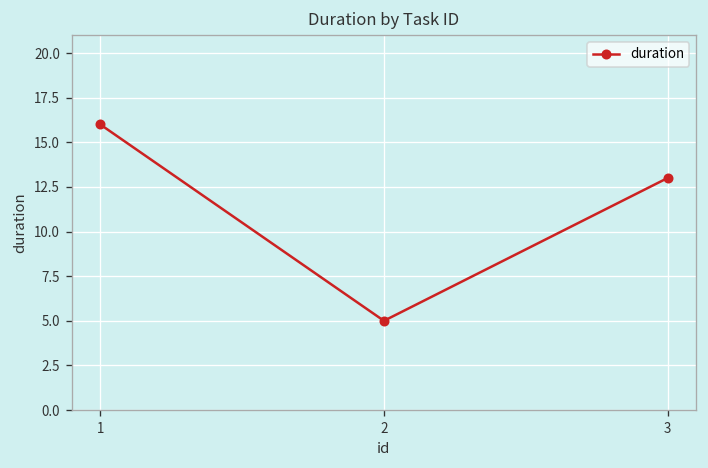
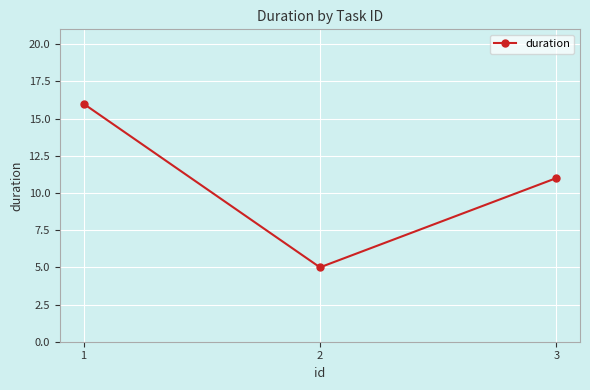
  {
    "1": 16,
    "2": 5,
-   "3": 13
+   "3": 11
  }
